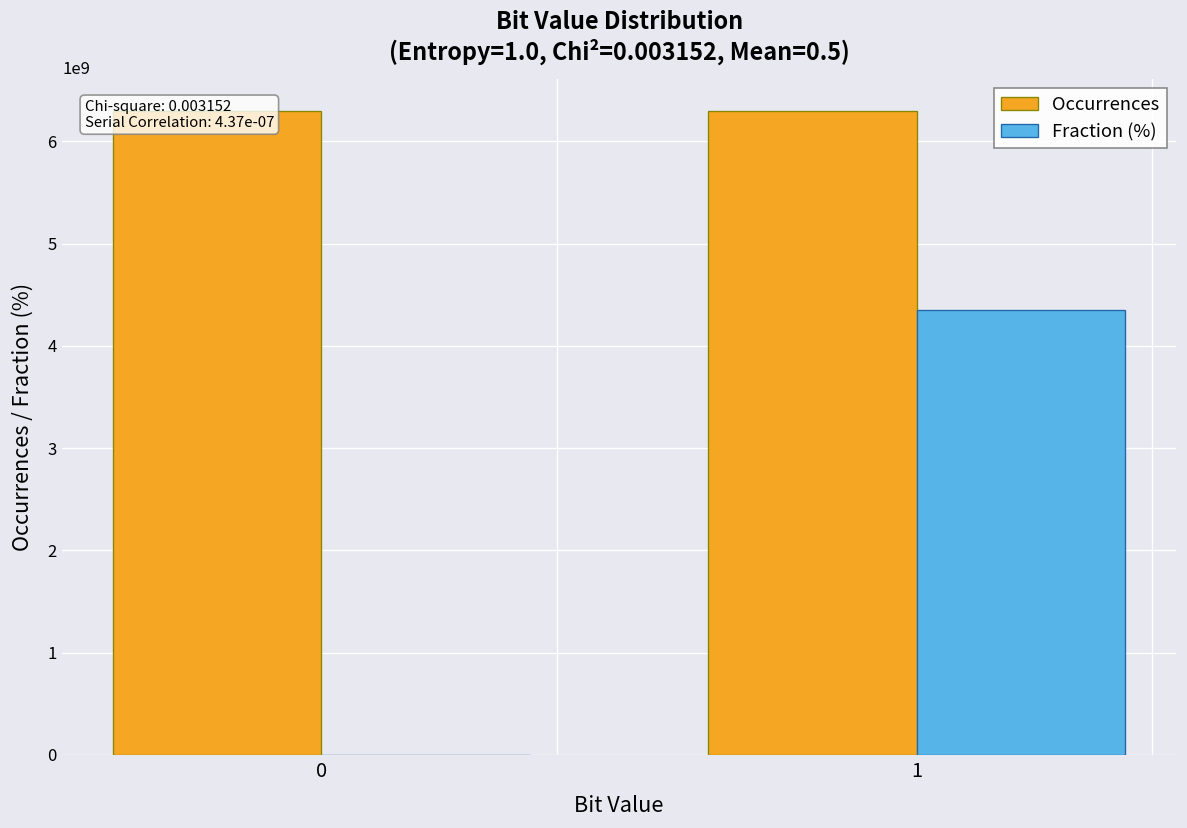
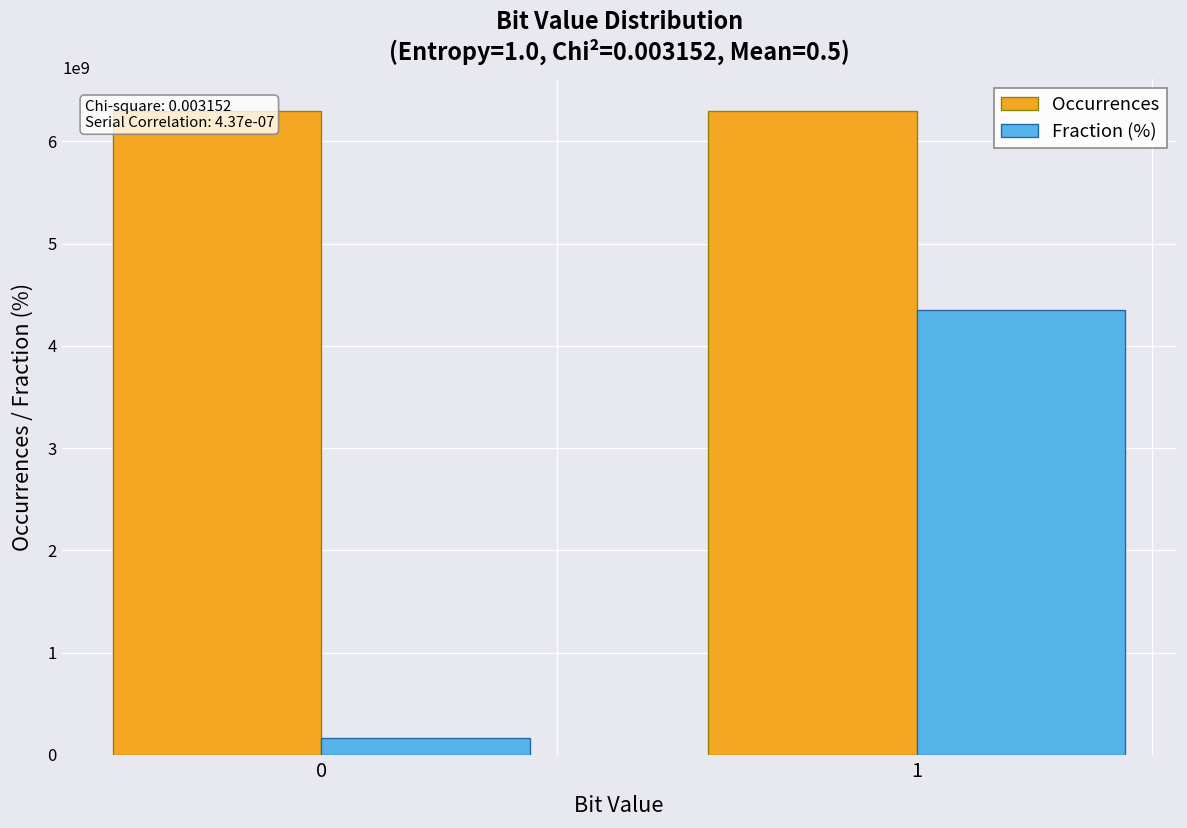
  {
    "Occurrences": {
      "1": 6300000000
    },
    "Fraction (%)": {
-     "0": 0,
+     "0": 200000000,
      "1": 4400000000
    }
  }
